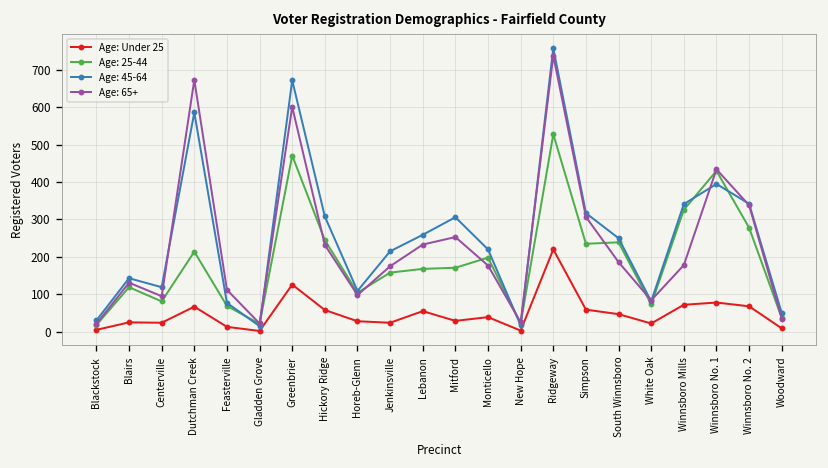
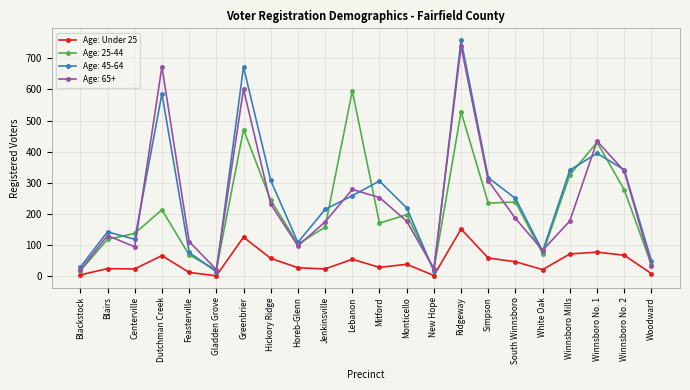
  {
    "Age: Under 25": {
      "Blackstock": 10,
      "Blairs": 30,
      "Centerville": 20,
      "Dutchman Creek": 70,
      "Feasterville": 10,
      "Gladden Grove": 0,
      "Greenbrier": 130,
      "Hickory Ridge": 60,
      "Horeb-Glenn": 30,
      "Jenkinsville": 20,
      "Lebanon": 60,
      "Mitford": 30,
      "Monticello": 40,
      "New Hope": 0,
-     "Ridgeway": 220,
+     "Ridgeway": 150,
      "Simpson": 60,
      "South Winnsboro": 50,
      "White Oak": 20,
      "Winnsboro Mills": 70,
      "Winnsboro No. 1": 80,
      "Winnsboro No. 2": 70,
      "Woodward": 10
    },
    "Age: 25-44": {
      "Blairs": 120,
-     "Centerville": 80,
+     "Centerville": 140,
      "Dutchman Creek": 210,
      "Greenbrier": 470,
      "Hickory Ridge": 250,
      "Jenkinsville": 160,
-     "Lebanon": 170,
+     "Lebanon": 600,
      "Mitford": 170,
      "Monticello": 200,
      "Ridgeway": 530,
      "Simpson": 240,
      "South Winnsboro": 240,
      "Winnsboro Mills": 330,
      "Winnsboro No. 2": 280
    },
    "Age: 45-64": {
      "Blackstock": 30,
      "Blairs": 140,
      "Centerville": 120,
      "Dutchman Creek": 590,
      "Greenbrier": 670,
      "Hickory Ridge": 310,
      "Jenkinsville": 220,
      "Lebanon": 260,
      "Mitford": 310,
      "Monticello": 220,
      "Ridgeway": 760,
      "Simpson": 320,
      "South Winnsboro": 250,
      "Winnsboro Mills": 340,
      "Winnsboro No. 1": 400,
      "Woodward": 50
    },
    "Age: 65+": {
      "Blairs": 130,
      "Centerville": 100,
      "Dutchman Creek": 670,
      "Feasterville": 110,
      "Greenbrier": 600,
      "Hickory Ridge": 230,
      "Jenkinsville": 180,
-     "Lebanon": 230,
+     "Lebanon": 280,
      "Mitford": 250,
      "Monticello": 180,
      "Ridgeway": 740,
      "Simpson": 310,
      "South Winnsboro": 190,
      "Winnsboro Mills": 180
    }
  }
